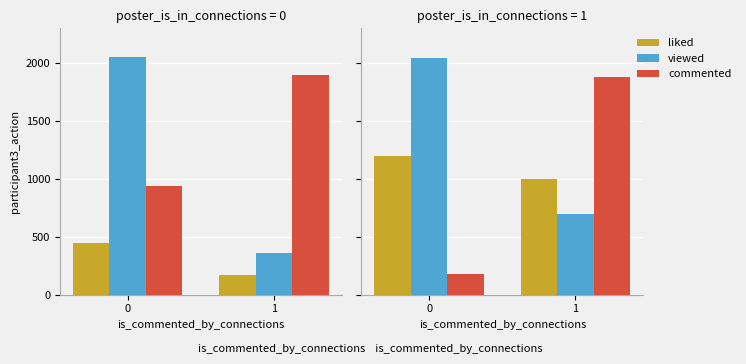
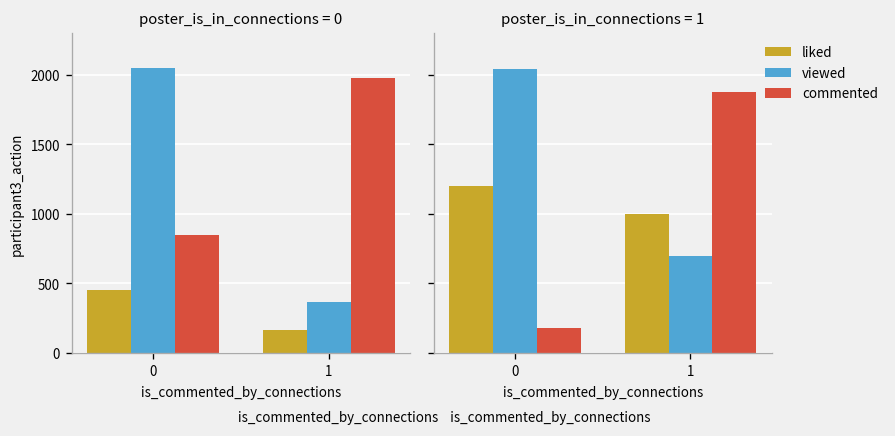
  {
    "poster_is_in_connections = 0": {
      "liked": {
        "0": 450,
        "1": 170
      },
      "viewed": {
        "0": 2050,
        "1": 360
      },
      "commented": {
-       "0": 940,
-       "1": 1900
+       "0": 850,
+       "1": 1980
      }
    }
  }
